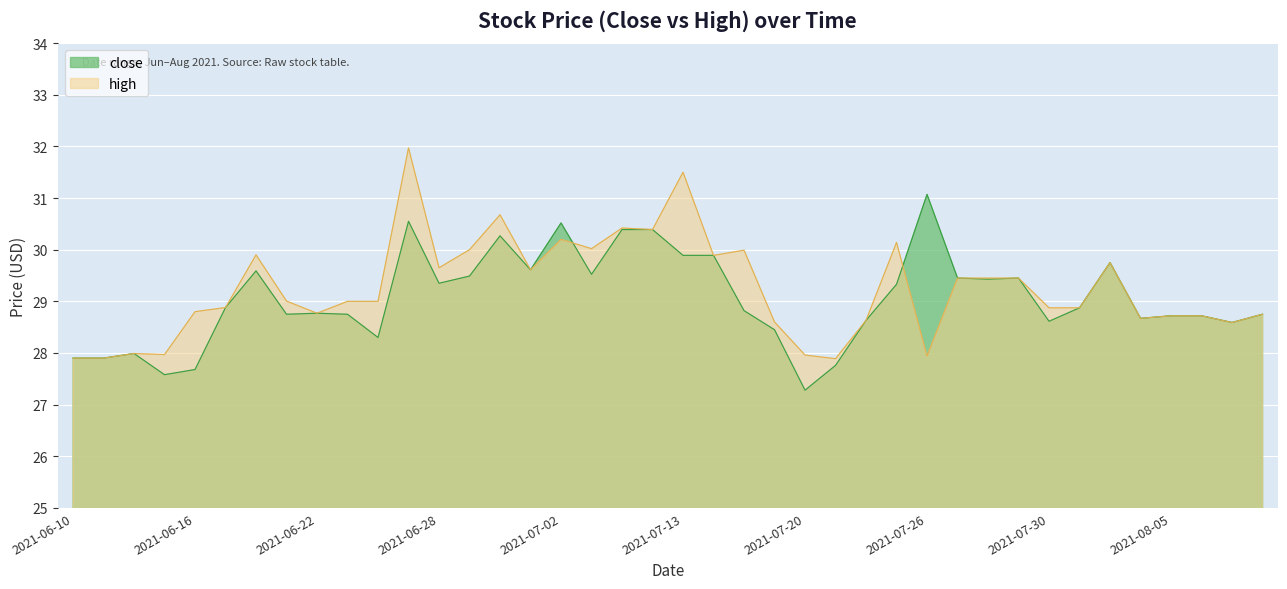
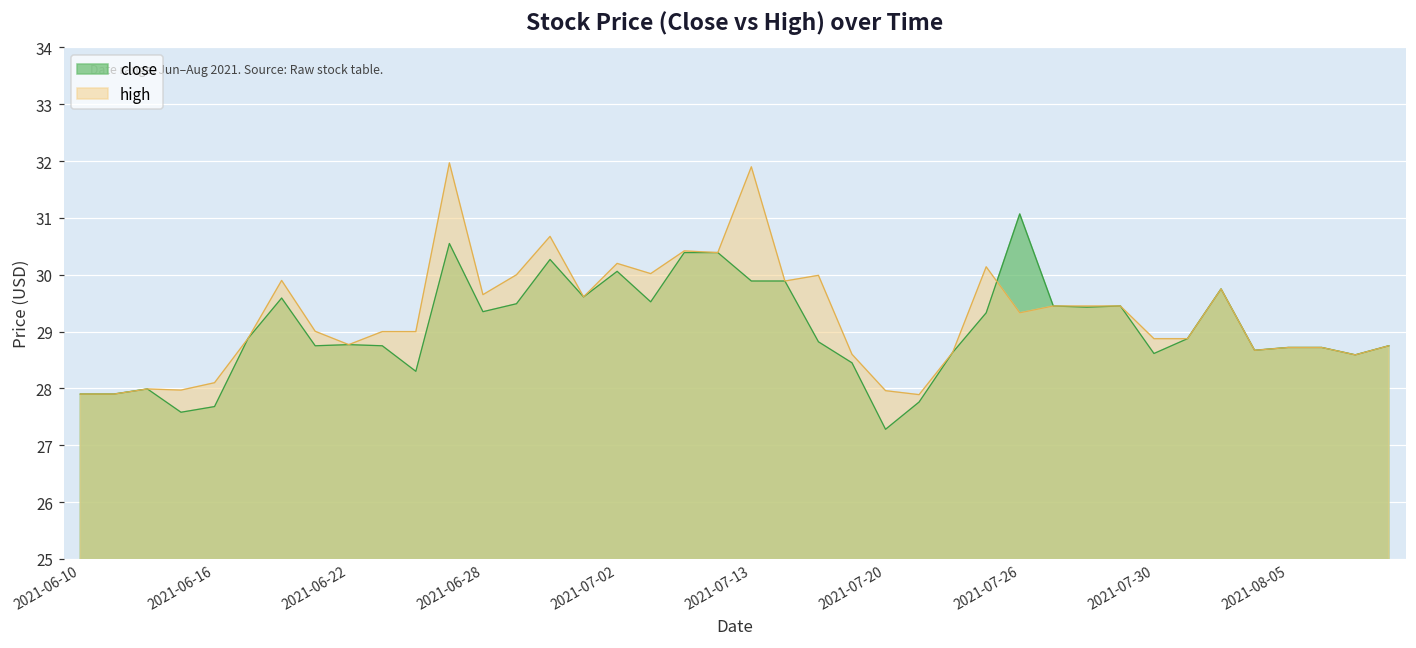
  {
    "close": {
      "2021-06-16": 27.7,
      "2021-06-28": 29.4,
-     "2021-07-02": 30.5,
+     "2021-07-02": 30.1,
      "2021-07-13": 29.9,
      "2021-07-20": 27.3,
      "2021-07-26": 31.1,
      "2021-07-30": 28.6
    },
    "high": {
-     "2021-06-16": 28.8,
+     "2021-06-16": 28.1,
      "2021-06-28": 29.7,
      "2021-07-02": 30.2,
-     "2021-07-13": 31.5,
+     "2021-07-13": 31.9,
      "2021-07-20": 28.0,
-     "2021-07-26": 27.9,
+     "2021-07-26": 29.3,
      "2021-07-30": 28.9
    }
  }
